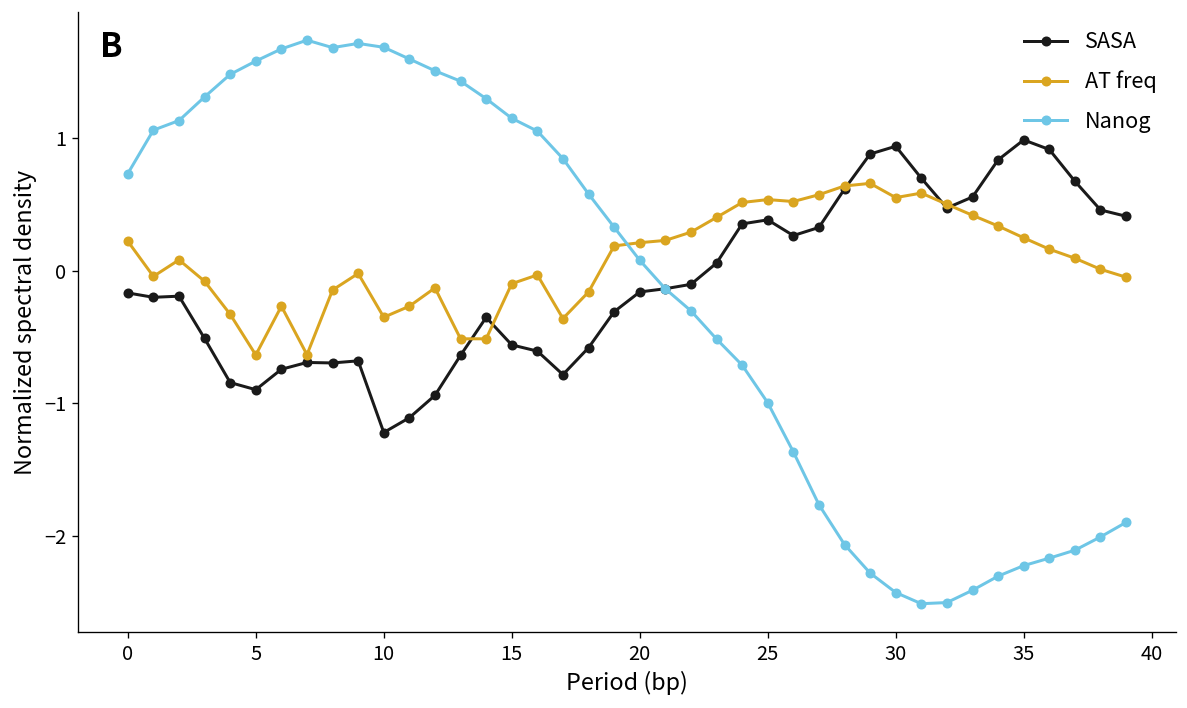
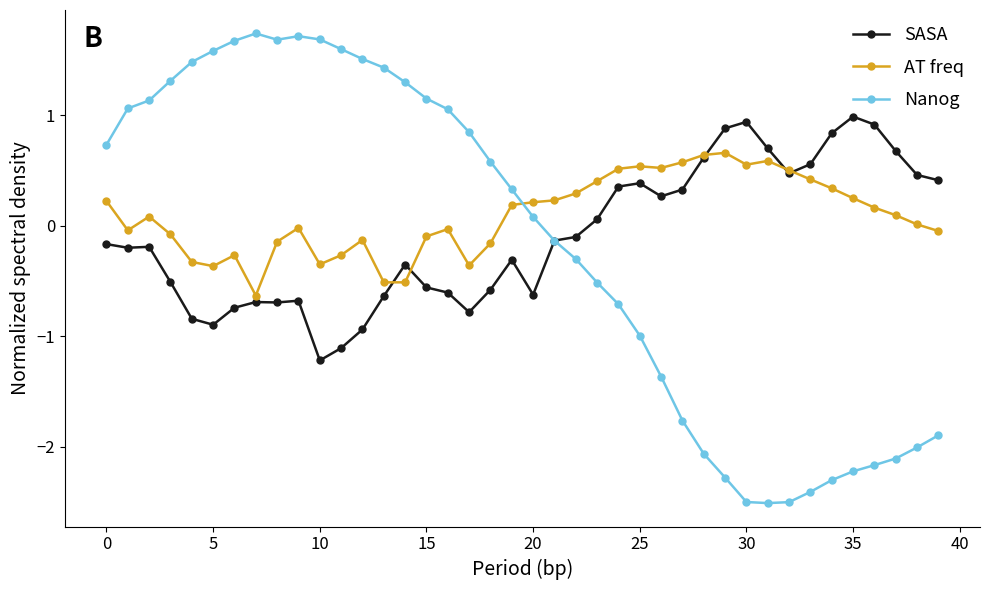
  {
    "SASA": {
      "0": -0.17,
      "5": -0.90,
      "10": -1.22,
      "15": -0.56,
-     "20": -0.16,
+     "20": -0.62,
      "25": 0.38,
      "30": 0.94,
      "35": 0.99
    },
    "AT freq": {
      "0": 0.22,
-     "5": -0.63,
+     "5": -0.37,
      "10": -0.35,
      "15": -0.10,
      "20": 0.21,
      "25": 0.54,
      "30": 0.55,
      "35": 0.25
    },
    "Nanog": {
      "0": 0.73,
      "5": 1.58,
      "10": 1.68,
      "15": 1.15,
      "20": 0.08,
      "25": -0.99,
-     "30": -2.43,
+     "30": -2.50,
      "35": -2.22
    }
  }
